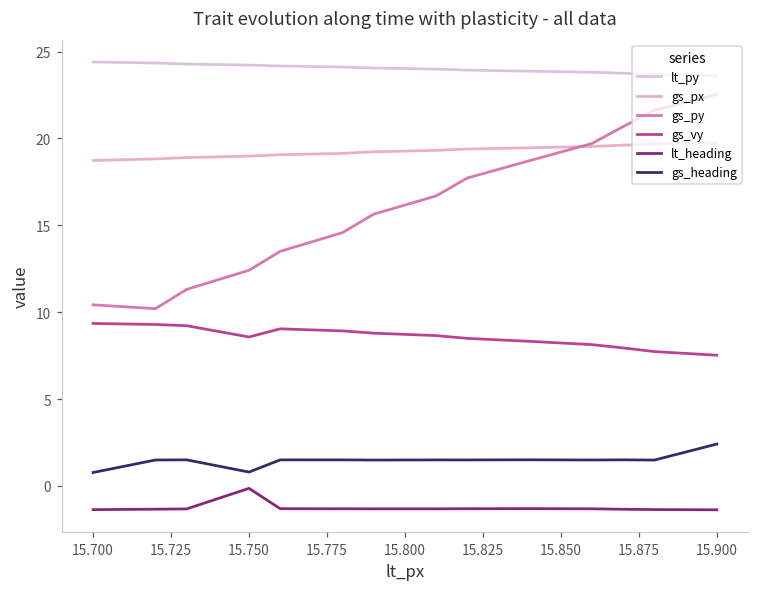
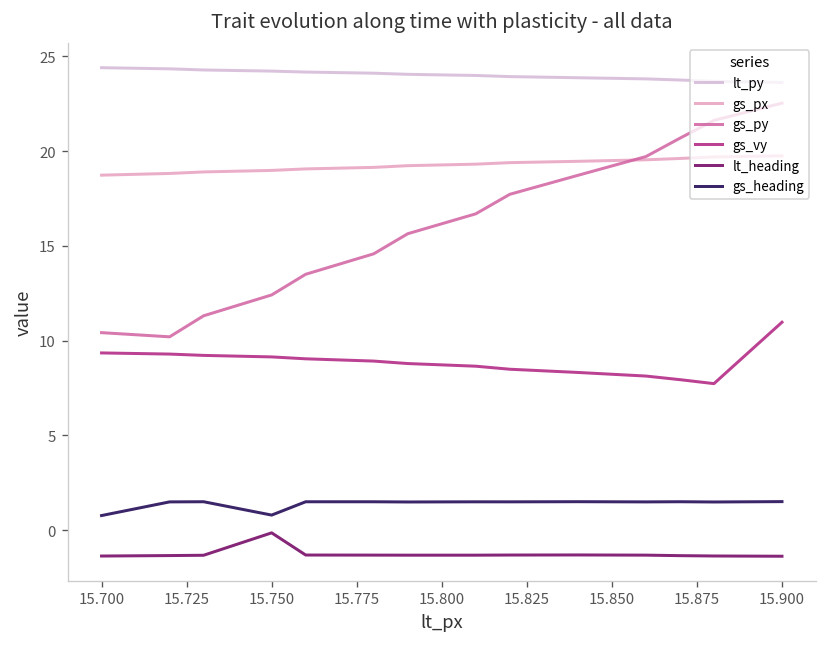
  {
    "gs_py": {
      "15.700": 10.4,
      "15.750": 12.4
    },
    "gs_vy": {
      "15.700": 9.4,
-     "15.750": 8.6,
-     "15.900": 7.5
+     "15.750": 9.1,
+     "15.900": 11.0
    },
    "lt_heading": {
      "15.700": -1.4,
      "15.750": -0.1,
      "15.900": -1.4
    },
    "gs_heading": {
      "15.700": 0.8,
      "15.750": 0.8,
-     "15.900": 2.4
+     "15.900": 1.5
    }
  }
